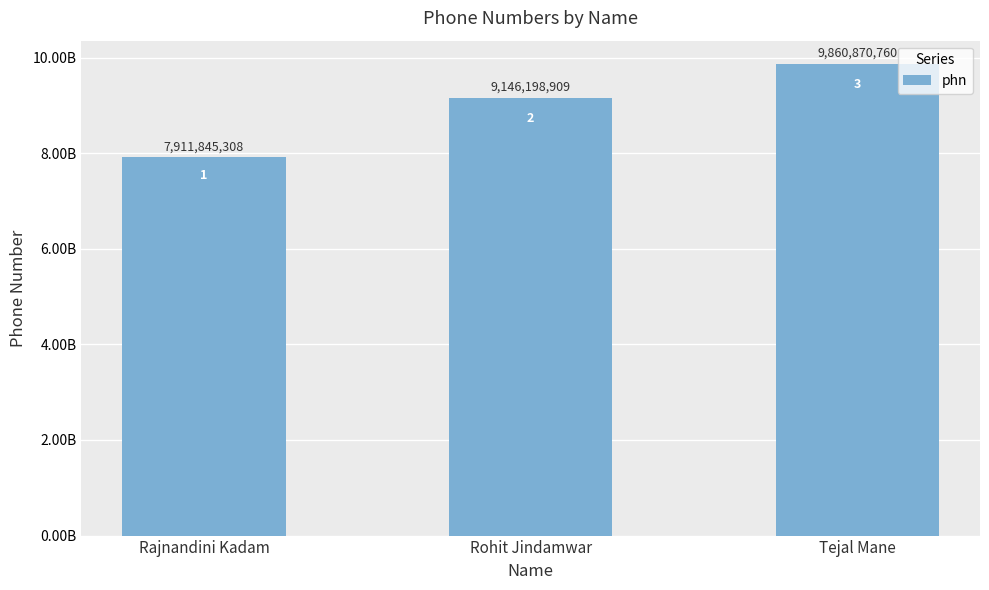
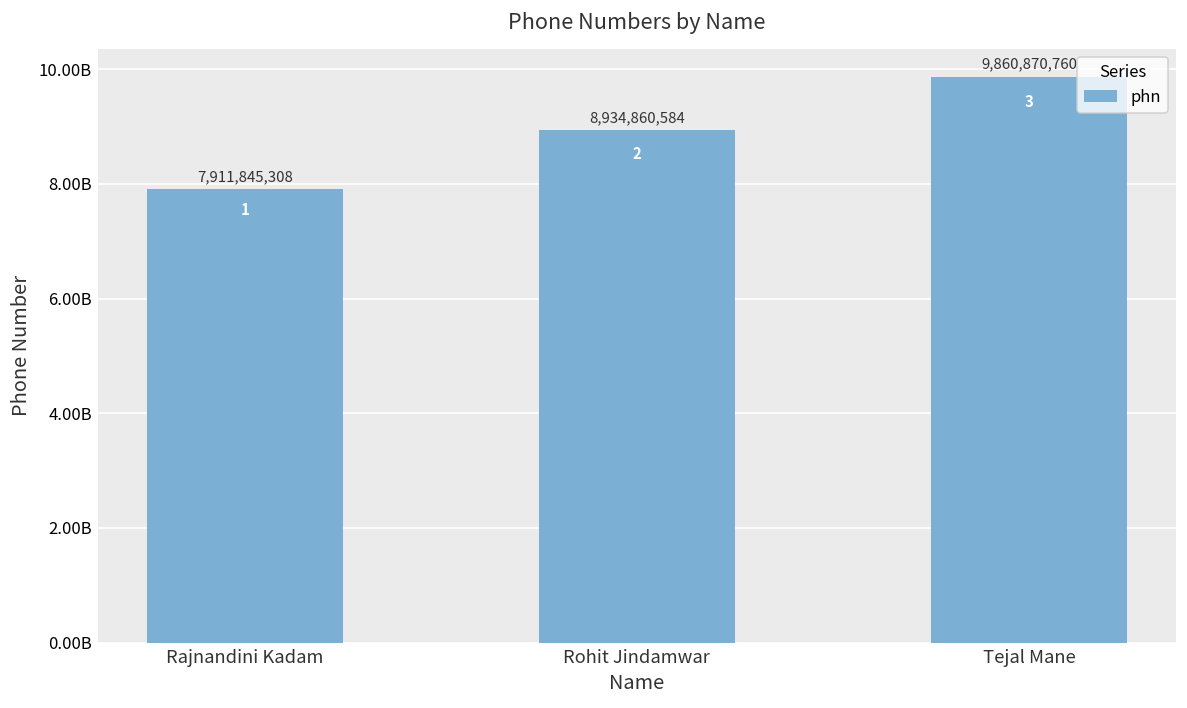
  {
    "Rajnandini Kadam": "7,911,845,308",
-   "Rohit Jindamwar": "9,146,198,909",
+   "Rohit Jindamwar": "8,934,860,584",
    "Tejal Mane": "9,860,870,760"
  }
